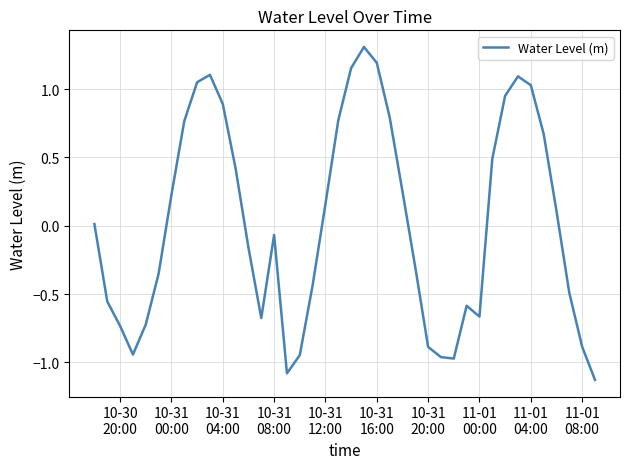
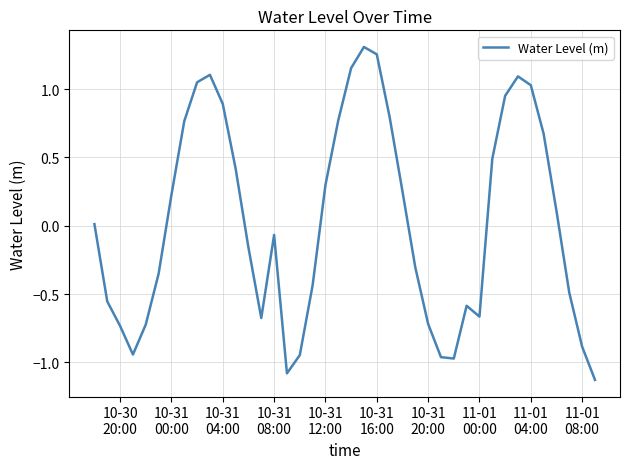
  {
    "10-30 20:00": -0.73,
    "10-31 00:00": 0.23,
    "10-31 04:00": 0.89,
    "10-31 08:00": -0.07,
-   "10-31 12:00": 0.16,
-   "10-31 16:00": 1.19,
-   "10-31 20:00": -0.89,
+   "10-31 12:00": 0.30,
+   "10-31 16:00": 1.25,
+   "10-31 20:00": -0.72,
    "11-01 00:00": -0.66,
    "11-01 04:00": 1.03,
    "11-01 08:00": -0.88
  }
